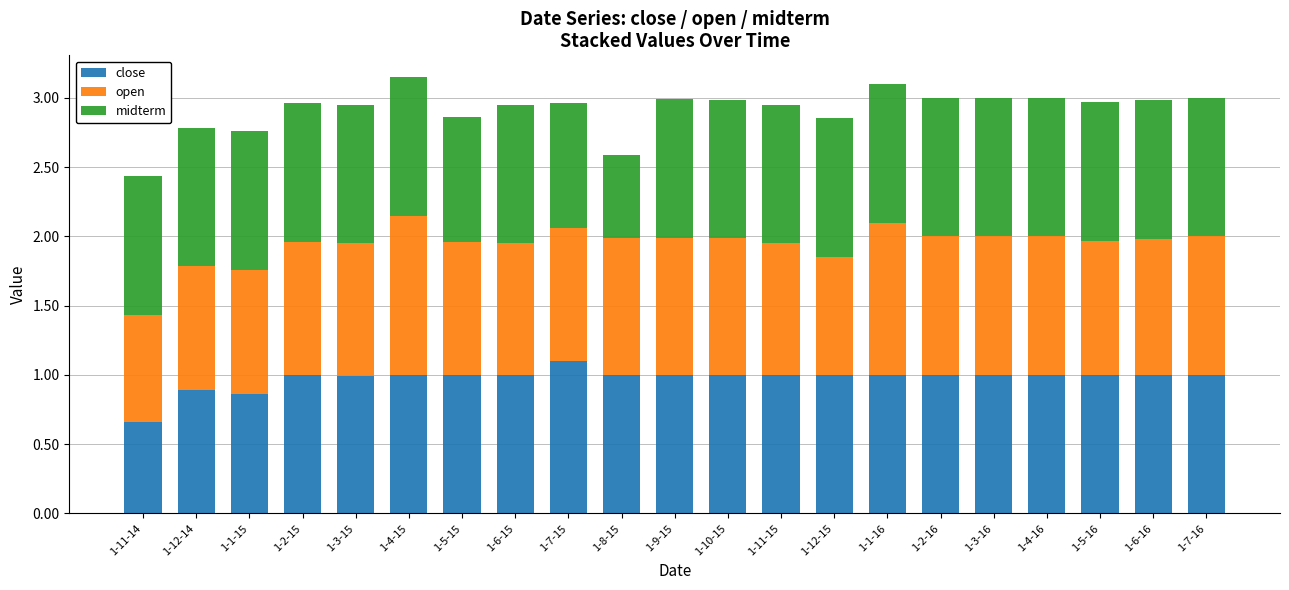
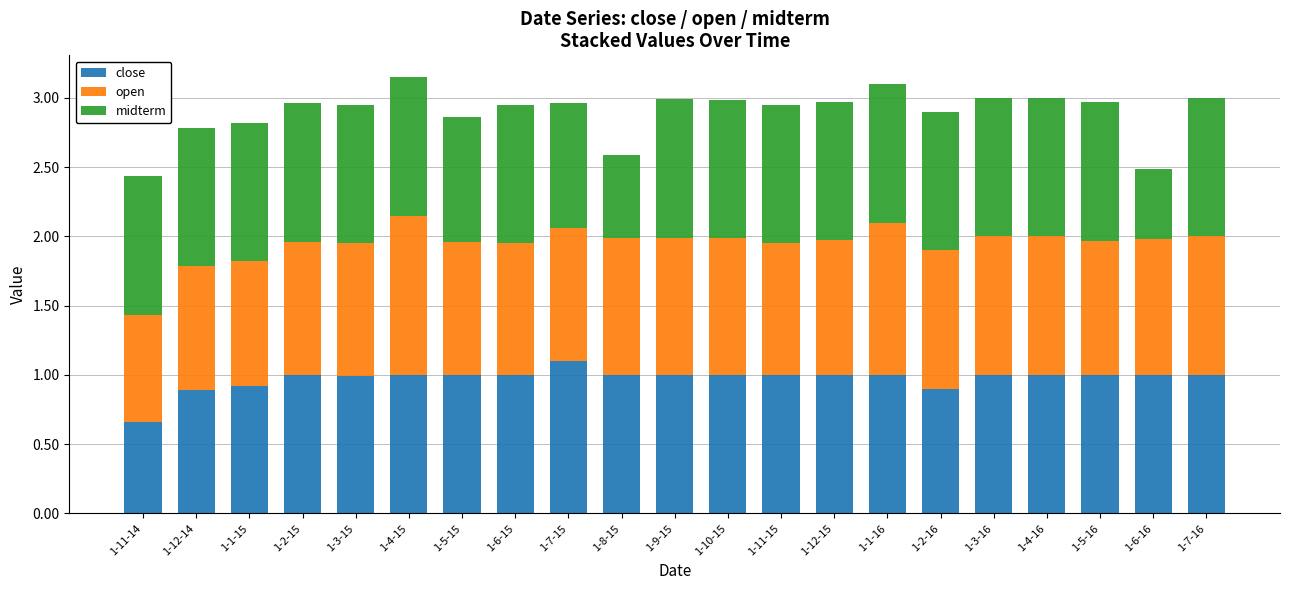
  {
    "close": {
      "1-11-14": 0.66,
      "1-12-14": 0.89,
-     "1-1-15": 0.86,
+     "1-1-15": 0.92,
      "1-2-15": 1.00,
      "1-3-15": 0.99,
      "1-4-15": 1.00,
      "1-5-15": 1.00,
      "1-6-15": 1.00,
      "1-7-15": 1.10,
      "1-8-15": 1.00,
      "1-9-15": 1.00,
      "1-10-15": 1.00,
      "1-11-15": 1.00,
      "1-12-15": 1.00,
      "1-1-16": 1.00,
-     "1-2-16": 1.0,
+     "1-2-16": 0.9,
      "1-3-16": 1.00,
      "1-4-16": 1.00,
      "1-5-16": 1.00,
      "1-6-16": 1.00,
      "1-7-16": 1.00
    },
    "open": {
      "1-11-14": 0.78,
      "1-12-14": 0.89,
      "1-1-15": 0.90,
      "1-2-15": 0.96,
      "1-3-15": 0.96,
      "1-4-15": 1.15,
      "1-5-15": 0.96,
      "1-6-15": 0.95,
      "1-7-15": 0.96,
      "1-8-15": 0.99,
      "1-9-15": 0.99,
      "1-10-15": 0.99,
      "1-11-15": 0.95,
-     "1-12-15": 0.85,
+     "1-12-15": 0.97,
      "1-1-16": 1.10,
      "1-2-16": 1.00,
      "1-3-16": 1.00,
      "1-4-16": 1.00,
      "1-5-16": 0.97,
      "1-6-16": 0.98,
      "1-7-16": 1.00
    },
    "midterm": {
      "1-11-14": 1.0,
      "1-12-14": 1.0,
      "1-1-15": 1.0,
      "1-2-15": 1.0,
      "1-3-15": 1.0,
      "1-4-15": 1.0,
      "1-5-15": 0.9,
      "1-6-15": 1.0,
      "1-7-15": 0.9,
      "1-8-15": 0.6,
      "1-9-15": 1.0,
      "1-10-15": 1.0,
      "1-11-15": 1.0,
      "1-12-15": 1.0,
      "1-1-16": 1.0,
      "1-2-16": 1.0,
      "1-3-16": 1.0,
      "1-4-16": 1.0,
      "1-5-16": 1.0,
-     "1-6-16": 1.0,
+     "1-6-16": 0.5,
      "1-7-16": 1.0
    }
  }
